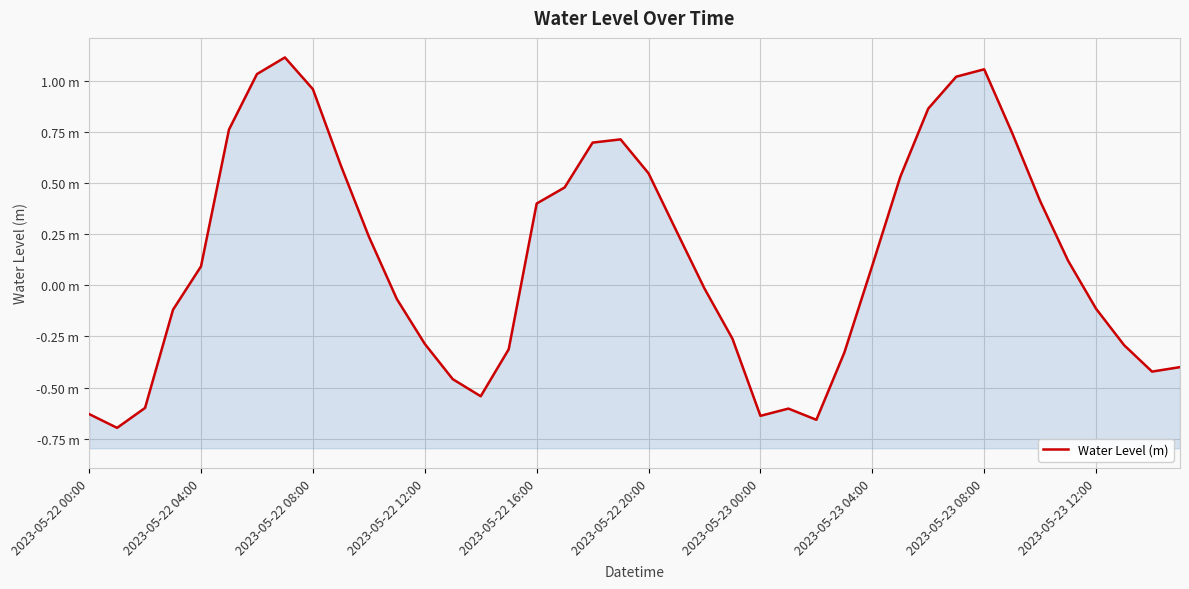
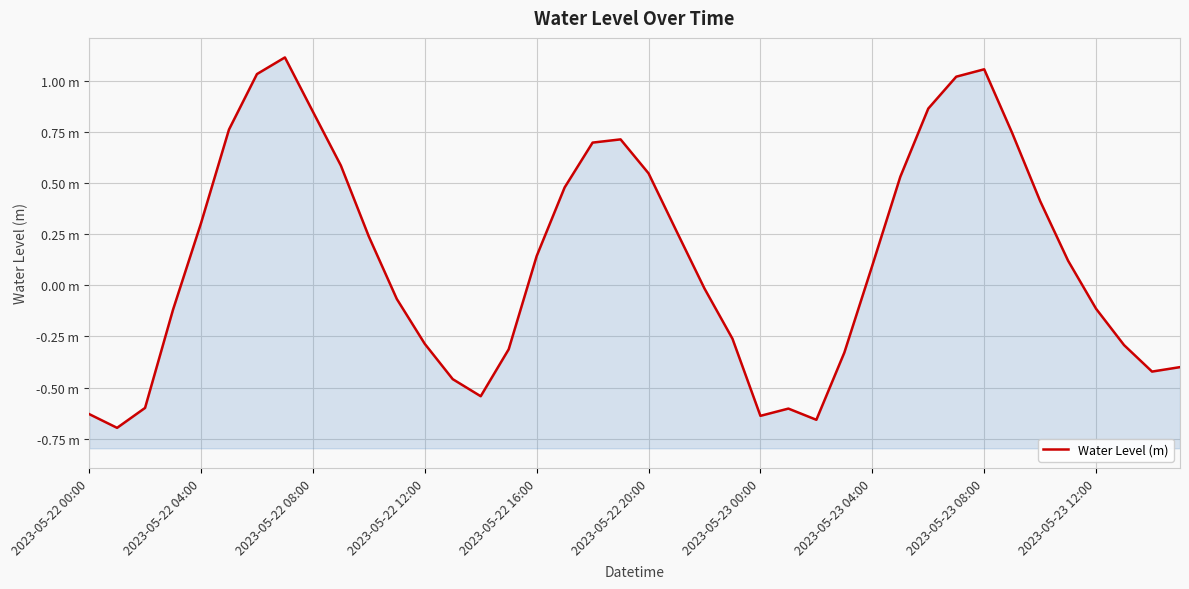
  {
    "2023-05-22 00:00": "-0.63 m",
-   "2023-05-22 04:00": "0.09 m",
-   "2023-05-22 08:00": "0.96 m",
+   "2023-05-22 04:00": "0.30 m",
+   "2023-05-22 08:00": "0.85 m",
    "2023-05-22 12:00": "-0.29 m",
-   "2023-05-22 16:00": "0.40 m",
+   "2023-05-22 16:00": "0.14 m",
    "2023-05-22 20:00": "0.55 m",
    "2023-05-23 00:00": "-0.64 m",
    "2023-05-23 04:00": "0.10 m",
    "2023-05-23 08:00": "1.06 m",
    "2023-05-23 12:00": "-0.11 m"
  }
